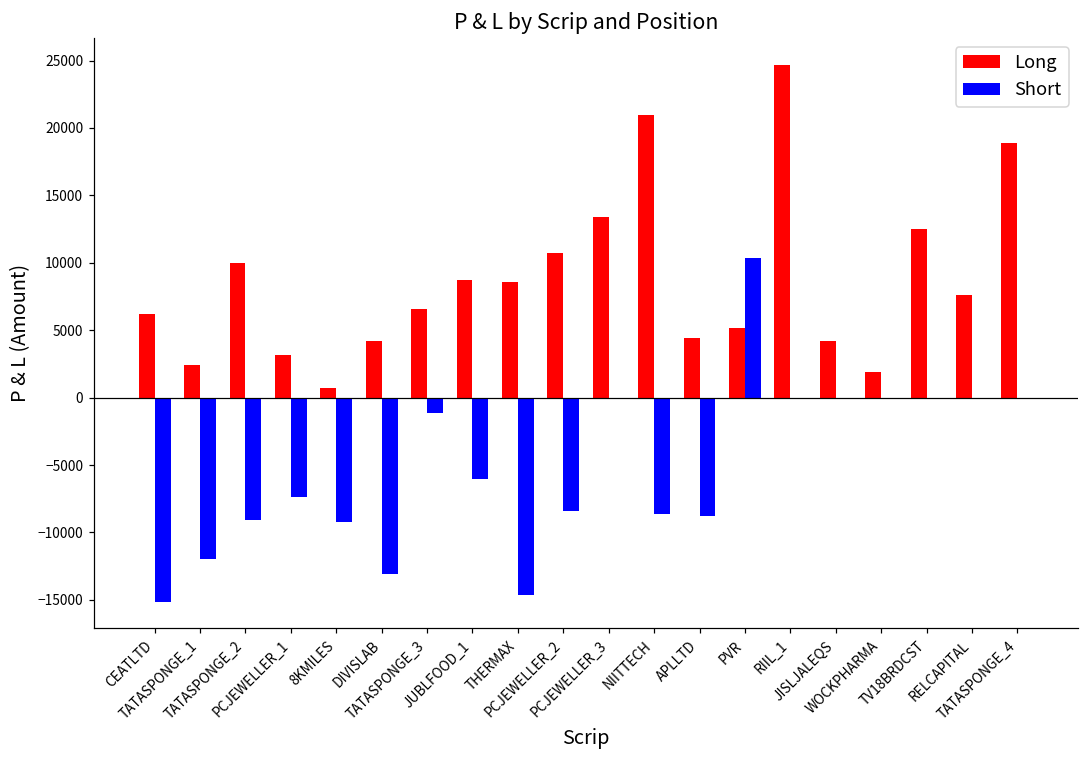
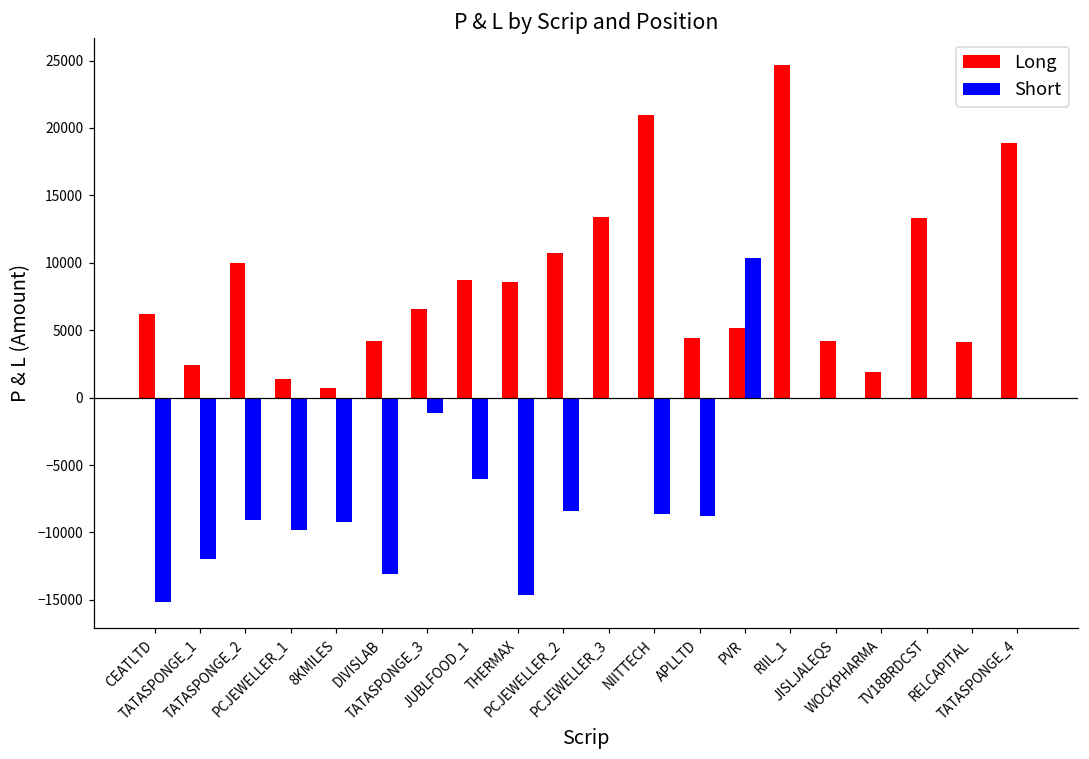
  {
    "Long": {
      "CEATLTD": 6200,
      "TATASPONGE_1": 2400,
      "TATASPONGE_2": 10000,
-     "PCJEWELLER_1": 3200,
+     "PCJEWELLER_1": 1400,
      "8KMILES": 700,
      "DIVISLAB": 4200,
      "TATASPONGE_3": 6600,
      "JUBLFOOD_1": 8800,
      "THERMAX": 8600,
      "PCJEWELLER_2": 10700,
      "PCJEWELLER_3": 13400,
      "NIITTECH": 21000,
      "APLLTD": 4400,
      "PVR": 5100,
      "RIIL_1": 24700,
      "JISLJALEQS": 4200,
      "WOCKPHARMA": 1900,
-     "TV18BRDCST": 12500,
-     "RELCAPITAL": 7600,
+     "TV18BRDCST": 13300,
+     "RELCAPITAL": 4200,
      "TATASPONGE_4": 18900
    },
    "Short": {
      "CEATLTD": -15100,
      "TATASPONGE_1": -12000,
      "TATASPONGE_2": -9100,
-     "PCJEWELLER_1": -7400,
+     "PCJEWELLER_1": -9800,
      "8KMILES": -9200,
      "DIVISLAB": -13100,
      "TATASPONGE_3": -1200,
      "JUBLFOOD_1": -6000,
      "THERMAX": -14600,
      "PCJEWELLER_2": -8400,
      "PCJEWELLER_3": 0,
      "NIITTECH": -8600,
      "APLLTD": -8800,
      "PVR": 10400,
      "RIIL_1": 0,
      "JISLJALEQS": 0,
      "WOCKPHARMA": 0,
      "TV18BRDCST": 0,
      "RELCAPITAL": 0,
      "TATASPONGE_4": 0
    }
  }
